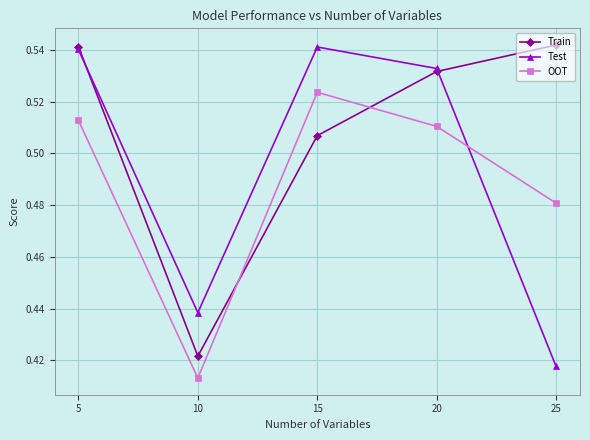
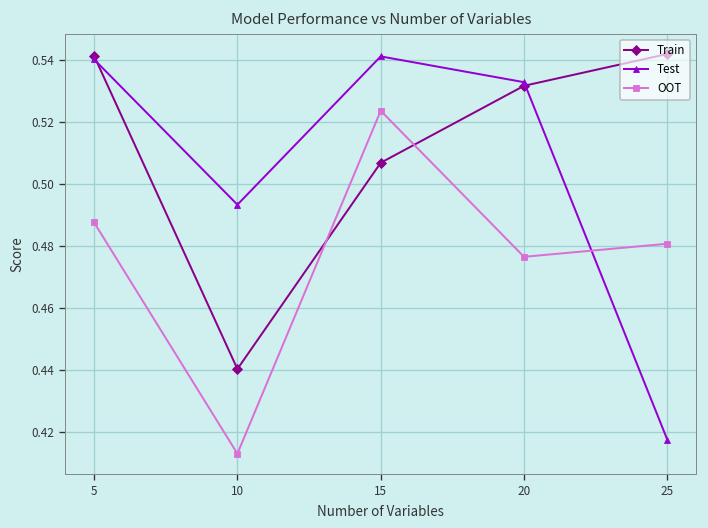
  {
    "Train": {
      "5": 0.541,
-     "10": 0.422,
+     "10": 0.440,
      "15": 0.507,
      "20": 0.532
    },
    "Test": {
      "5": 0.540,
-     "10": 0.438,
+     "10": 0.493,
      "15": 0.541,
      "20": 0.533,
      "25": 0.418
    },
    "OOT": {
-     "5": 0.513,
+     "5": 0.488,
      "10": 0.413,
      "15": 0.524,
-     "20": 0.510,
+     "20": 0.477,
      "25": 0.481
    }
  }
